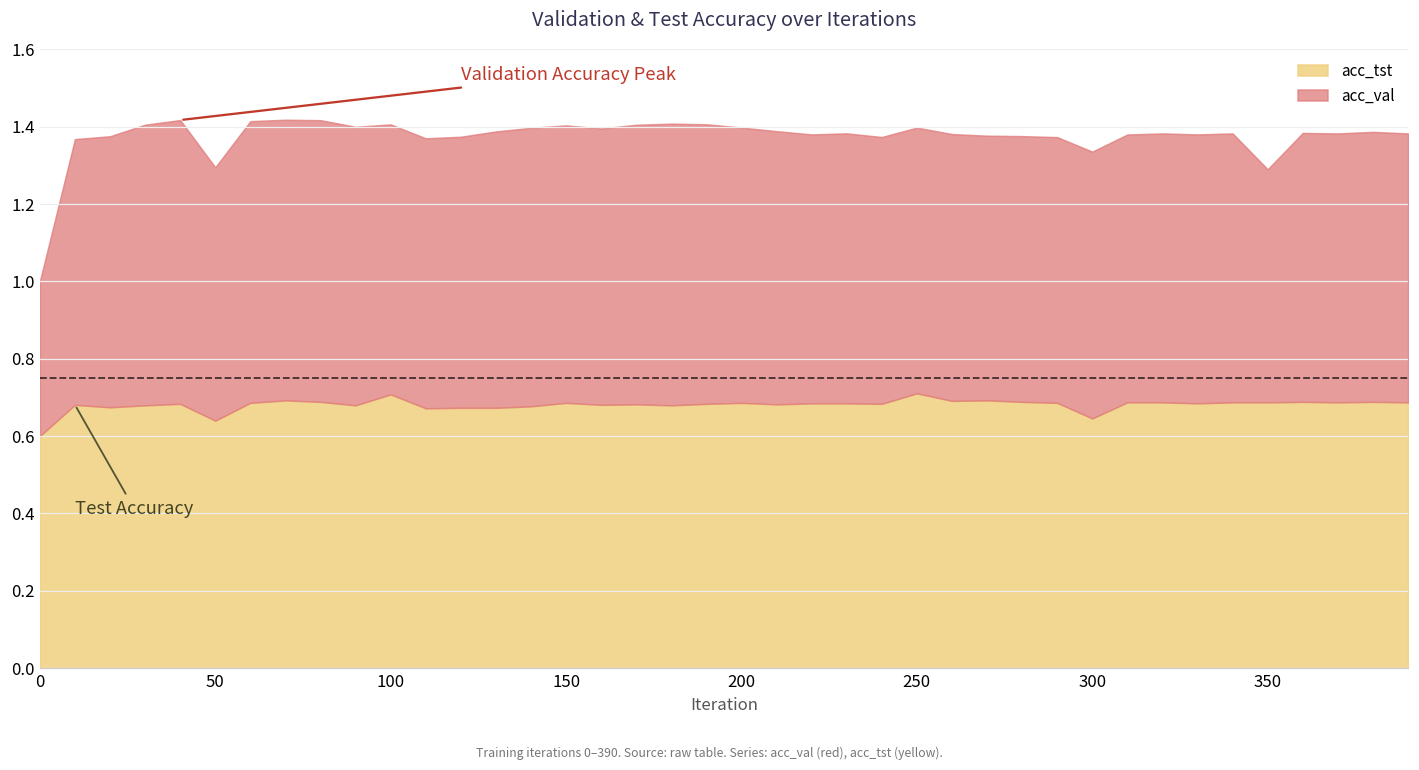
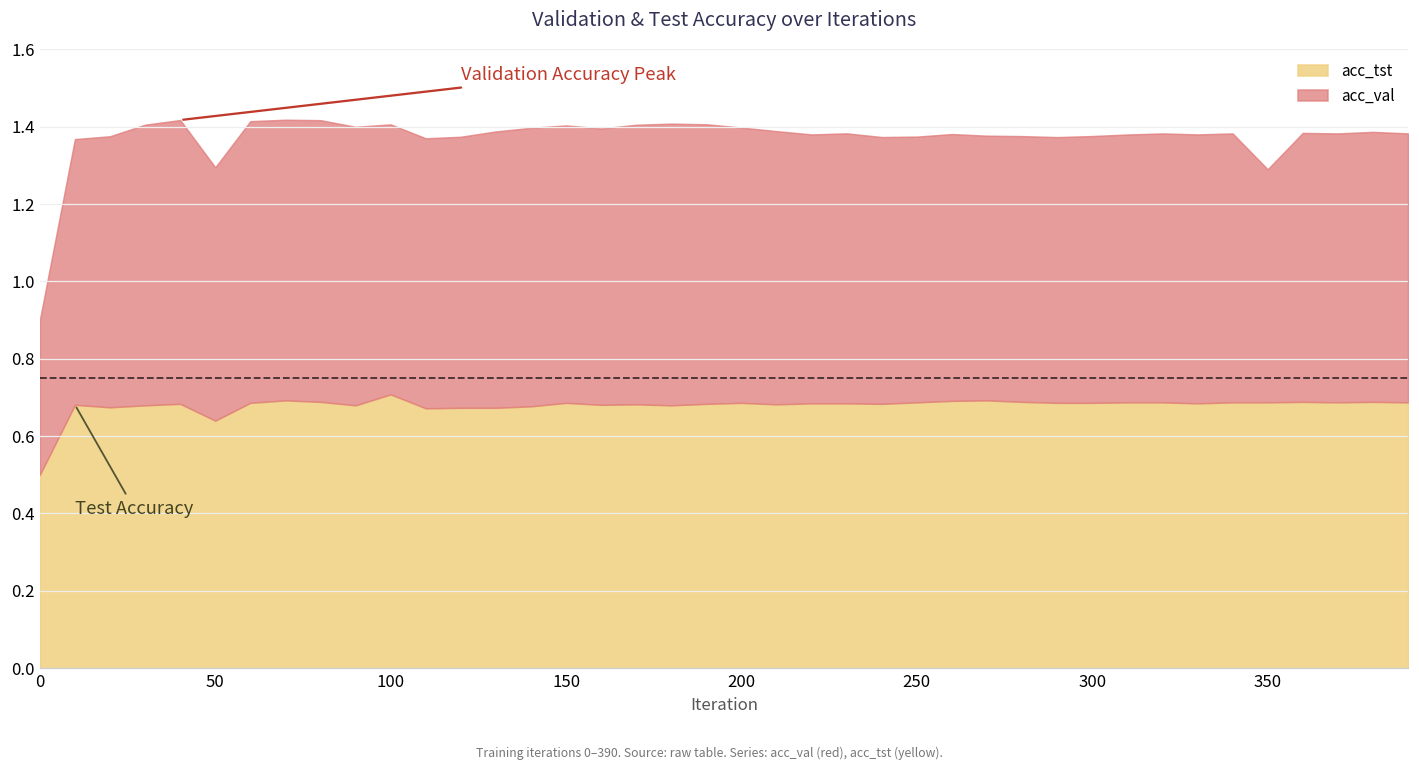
  {
    "acc_tst": {
-     "0": 0.6,
+     "0": 0.5,
      "50": 0.64,
      "100": 0.71,
      "150": 0.69,
      "200": 0.69,
-     "250": 0.71,
-     "300": 0.65,
+     "250": 0.69,
+     "300": 0.69,
      "350": 0.69
    },
    "acc_val": {
      "0": 0.40,
      "50": 0.65,
      "100": 0.70,
      "150": 0.72,
      "200": 0.71,
      "250": 0.69,
      "300": 0.69,
      "350": 0.60
    }
  }
